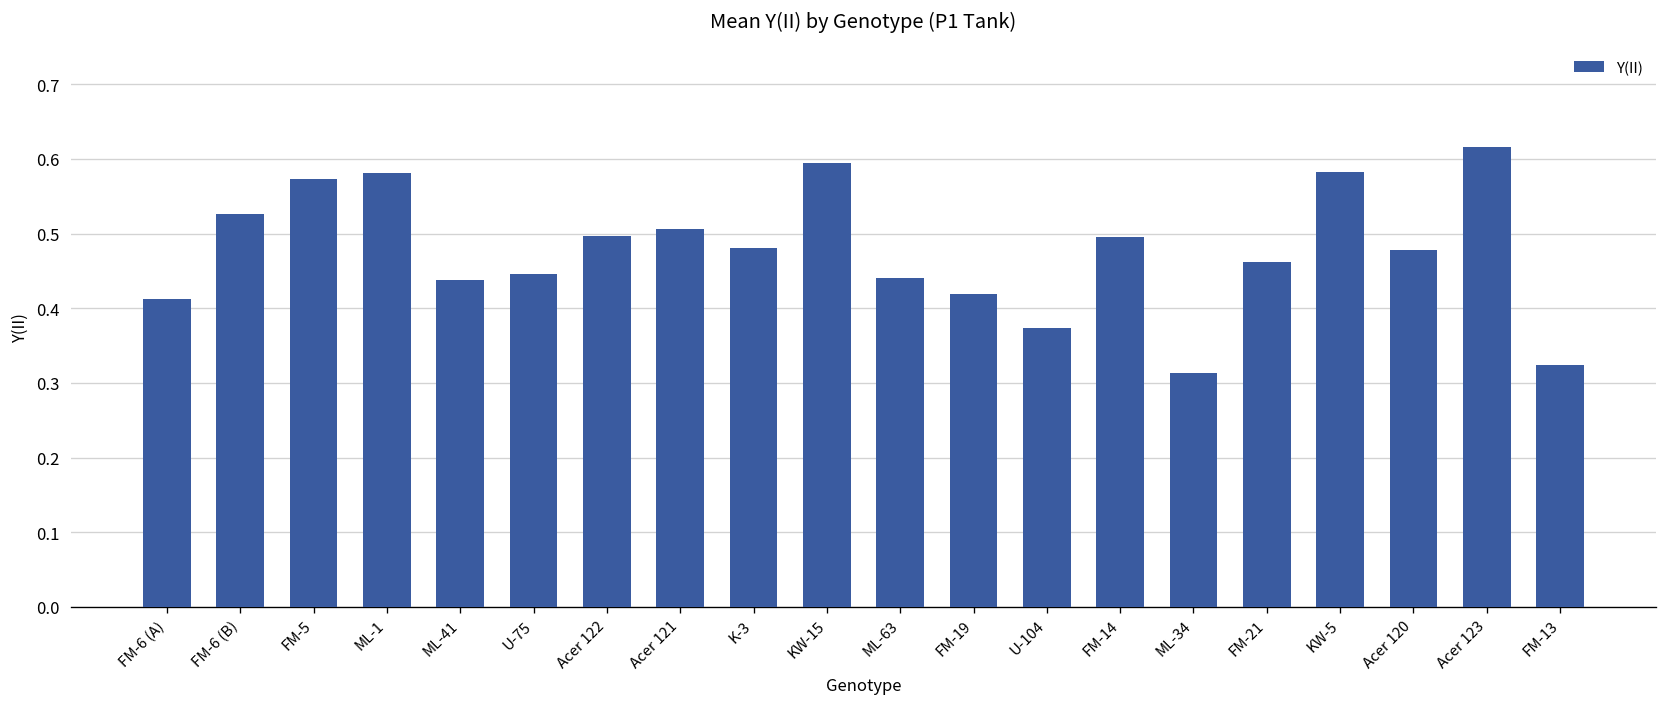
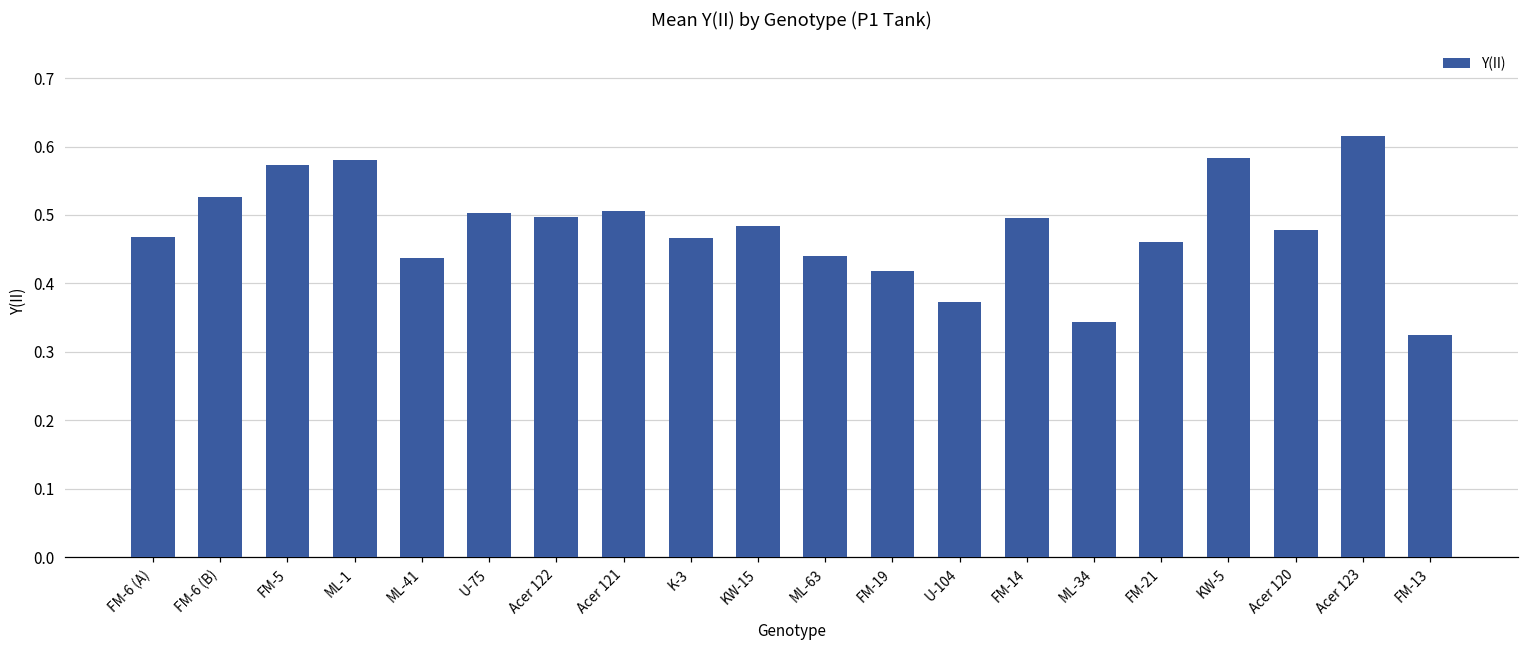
  {
-   "FM-6 (A)": 0.41,
+   "FM-6 (A)": 0.47,
    "FM-6 (B)": 0.53,
    "FM-5": 0.57,
    "ML-1": 0.58,
    "ML-41": 0.44,
-   "U-75": 0.45,
+   "U-75": 0.50,
    "Acer 122": 0.50,
    "Acer 121": 0.51,
-   "K-3": 0.48,
-   "KW-15": 0.59,
+   "K-3": 0.47,
+   "KW-15": 0.48,
    "ML-63": 0.44,
    "FM-19": 0.42,
    "U-104": 0.37,
    "FM-14": 0.50,
-   "ML-34": 0.31,
+   "ML-34": 0.34,
    "FM-21": 0.46,
    "KW-5": 0.58,
    "Acer 120": 0.48,
    "Acer 123": 0.62,
    "FM-13": 0.32
  }
